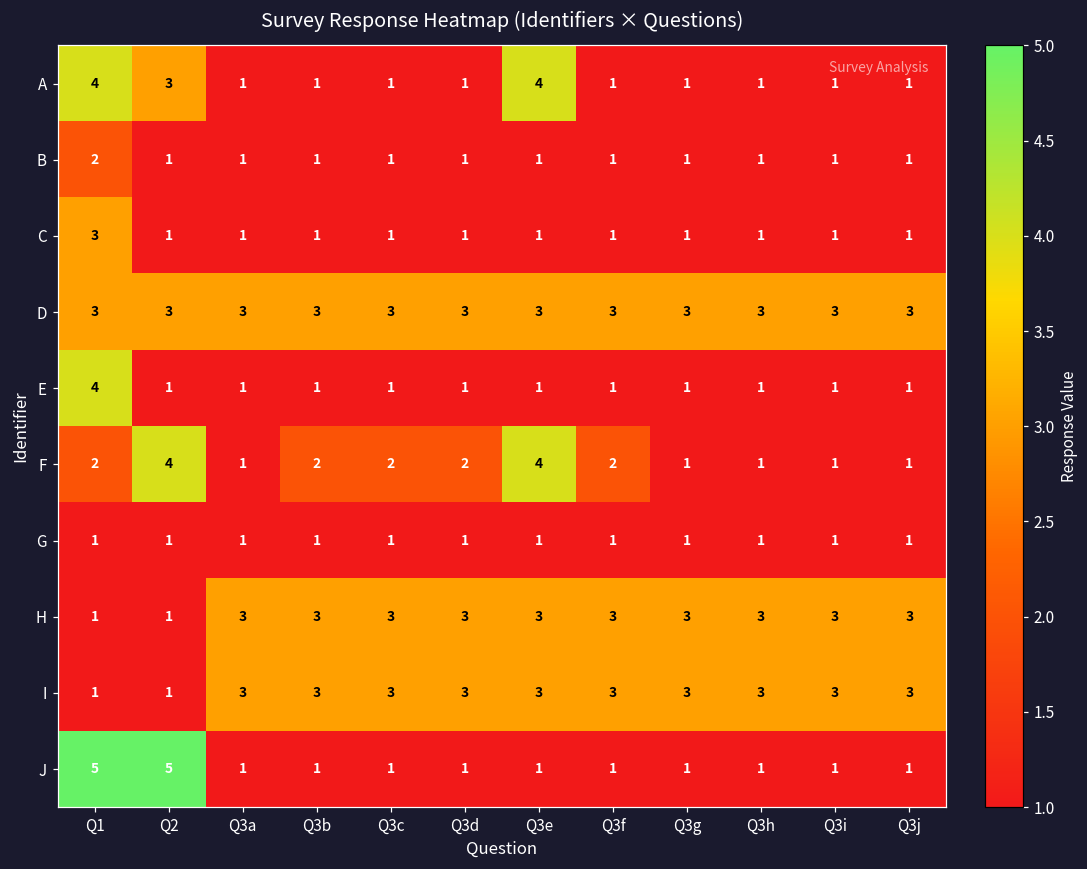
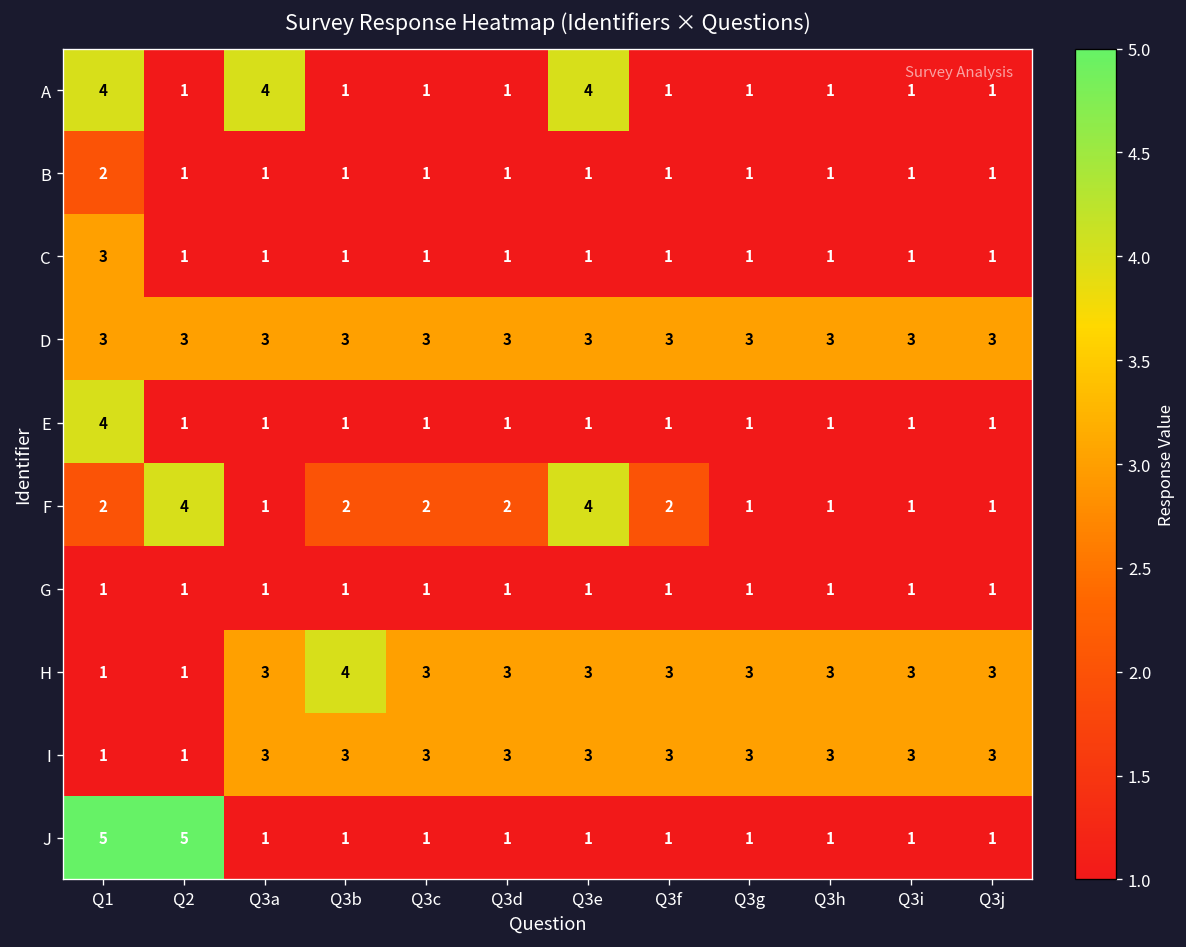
  {
    "A": {
      "Q1": 4,
-     "Q2": 3,
-     "Q3a": 1,
+     "Q2": 1,
+     "Q3a": 4,
      "Q3b": 1,
      "Q3c": 1,
      "Q3d": 1,
      "Q3e": 4,
      "Q3f": 1,
      "Q3g": 1,
      "Q3h": 1,
      "Q3i": 1
    },
    "B": {
      "Q1": 2,
      "Q2": 1,
      "Q3a": 1,
      "Q3b": 1,
      "Q3c": 1,
      "Q3d": 1,
      "Q3e": 1,
      "Q3f": 1,
      "Q3g": 1,
      "Q3h": 1,
      "Q3i": 1,
      "Q3j": 1
    },
    "C": {
      "Q1": 3,
      "Q2": 1,
      "Q3a": 1,
      "Q3b": 1,
      "Q3c": 1,
      "Q3d": 1,
      "Q3e": 1,
      "Q3f": 1,
      "Q3g": 1,
      "Q3h": 1,
      "Q3i": 1,
      "Q3j": 1
    },
    "D": {
      "Q1": 3,
      "Q2": 3,
      "Q3a": 3,
      "Q3b": 3,
      "Q3c": 3,
      "Q3d": 3,
      "Q3e": 3,
      "Q3f": 3,
      "Q3g": 3,
      "Q3h": 3,
      "Q3i": 3,
      "Q3j": 3
    },
    "E": {
      "Q1": 4,
      "Q2": 1,
      "Q3a": 1,
      "Q3b": 1,
      "Q3c": 1,
      "Q3d": 1,
      "Q3e": 1,
      "Q3f": 1,
      "Q3g": 1,
      "Q3h": 1,
      "Q3i": 1,
      "Q3j": 1
    },
    "F": {
      "Q1": 2,
      "Q2": 4,
      "Q3a": 1,
      "Q3b": 2,
      "Q3c": 2,
      "Q3d": 2,
      "Q3e": 4,
      "Q3f": 2,
      "Q3g": 1,
      "Q3h": 1,
      "Q3i": 1,
      "Q3j": 1
    },
    "G": {
      "Q1": 1,
      "Q2": 1,
      "Q3a": 1,
      "Q3b": 1,
      "Q3c": 1,
      "Q3d": 1,
      "Q3e": 1,
      "Q3f": 1,
      "Q3g": 1,
      "Q3h": 1,
      "Q3i": 1,
      "Q3j": 1
    },
    "H": {
      "Q1": 1,
      "Q2": 1,
      "Q3a": 3,
-     "Q3b": 3,
+     "Q3b": 4,
      "Q3c": 3,
      "Q3d": 3,
      "Q3e": 3,
      "Q3f": 3,
      "Q3g": 3,
      "Q3h": 3,
      "Q3i": 3,
      "Q3j": 3
    },
    "I": {
      "Q1": 1,
      "Q2": 1,
      "Q3a": 3,
      "Q3b": 3,
      "Q3c": 3,
      "Q3d": 3,
      "Q3e": 3,
      "Q3f": 3,
      "Q3g": 3,
      "Q3h": 3,
      "Q3i": 3,
      "Q3j": 3
    },
    "J": {
      "Q1": 5,
      "Q2": 5,
      "Q3a": 1,
      "Q3b": 1,
      "Q3c": 1,
      "Q3d": 1,
      "Q3e": 1,
      "Q3f": 1,
      "Q3g": 1,
      "Q3h": 1,
      "Q3i": 1,
      "Q3j": 1
    }
  }
